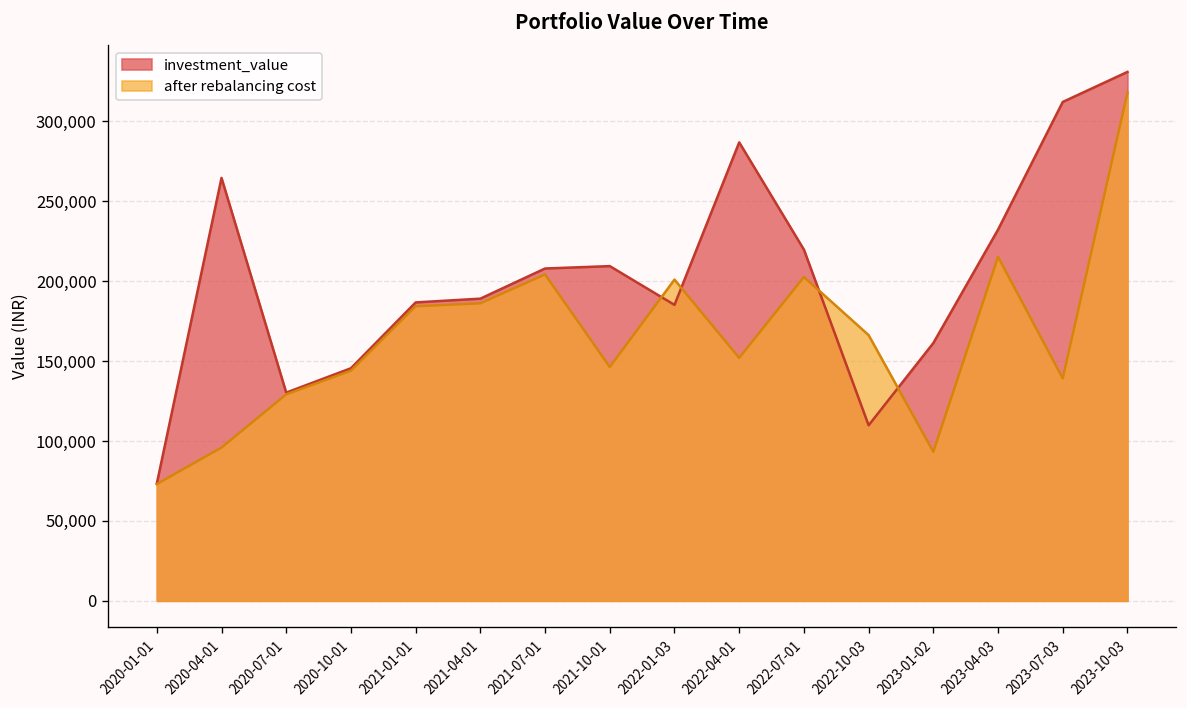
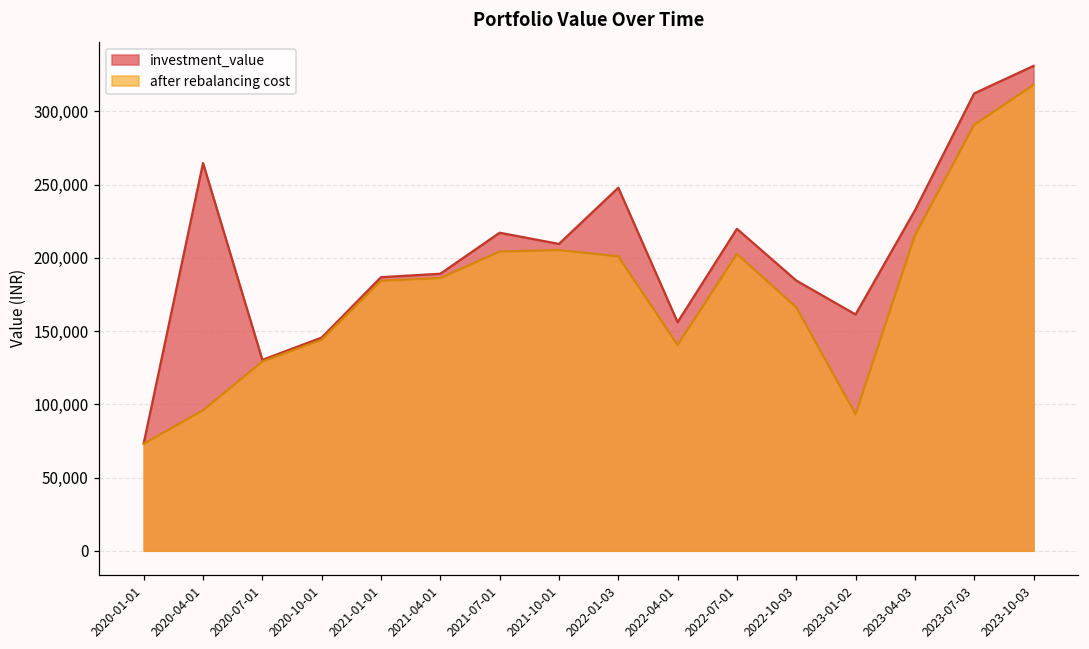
  {
    "investment_value": {
      "2020-04-01": "265,000",
      "2021-01-01": "187,000",
      "2021-04-01": "189,000",
-     "2021-07-01": "208,000",
+     "2021-07-01": "217,000",
      "2021-10-01": "209,000",
-     "2022-01-03": "185,000",
-     "2022-04-01": "287,000",
+     "2022-01-03": "248,000",
+     "2022-04-01": "156,000",
      "2022-07-01": "220,000",
-     "2022-10-03": "110,000",
+     "2022-10-03": "184,000",
      "2023-01-02": "161,000",
      "2023-04-03": "232,000",
      "2023-07-03": "312,000",
      "2023-10-03": "331,000"
    },
    "after rebalancing cost": {
      "2020-04-01": "96,000",
      "2021-01-01": "184,000",
      "2021-04-01": "186,000",
      "2021-07-01": "204,000",
-     "2021-10-01": "146,000",
+     "2021-10-01": "205,000",
      "2022-01-03": "201,000",
-     "2022-04-01": "152,000",
+     "2022-04-01": "140,000",
      "2022-07-01": "203,000",
      "2022-10-03": "166,000",
      "2023-01-02": "93,000",
      "2023-04-03": "215,000",
-     "2023-07-03": "139,000",
+     "2023-07-03": "291,000",
      "2023-10-03": "318,000"
    }
  }
